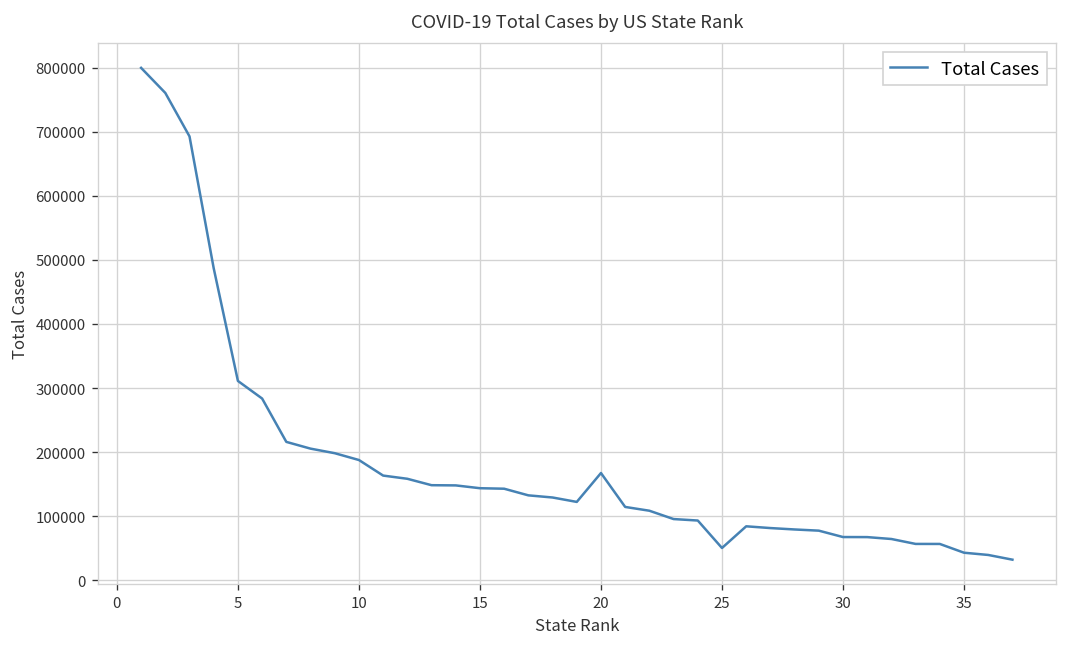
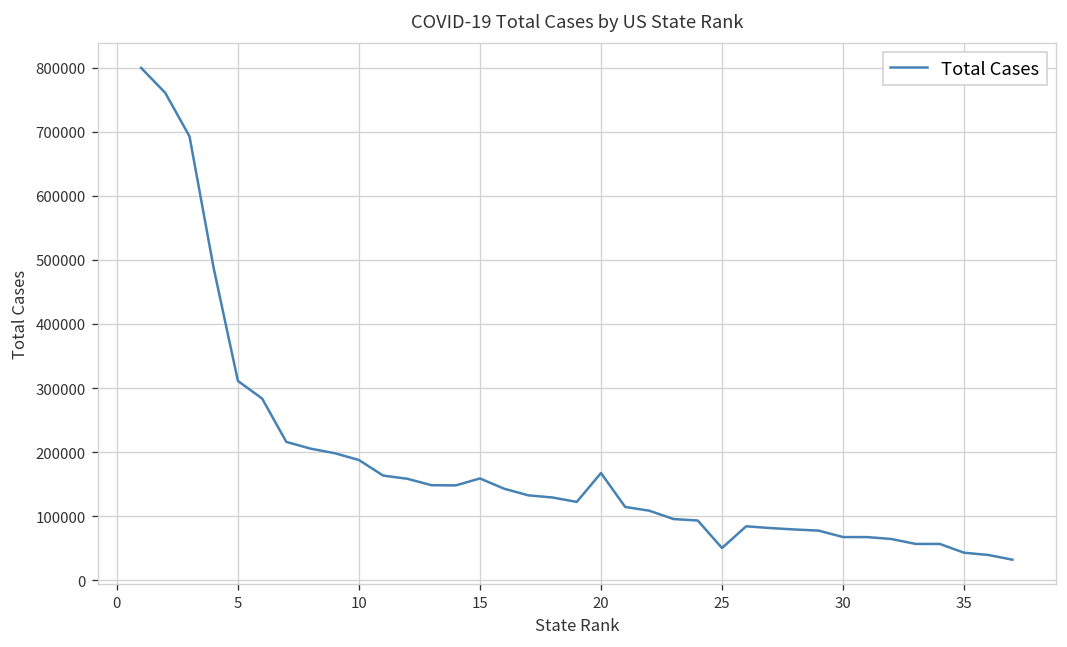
  {
    "5": 310000,
    "10": 190000,
-   "15": 140000,
+   "15": 160000,
    "20": 170000,
    "25": 50000,
    "30": 70000,
    "35": 40000
  }
